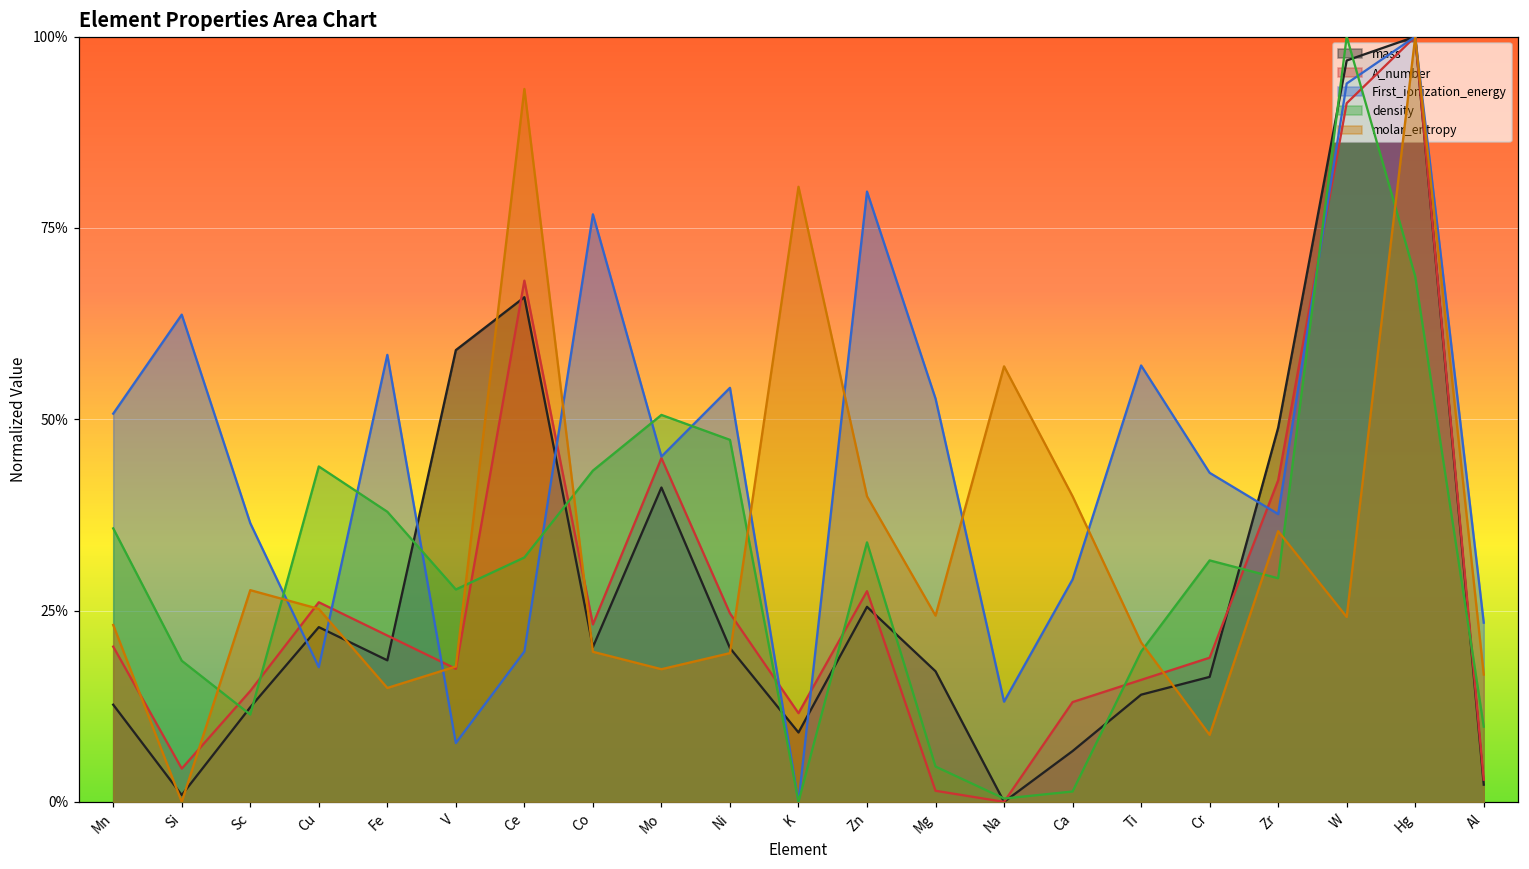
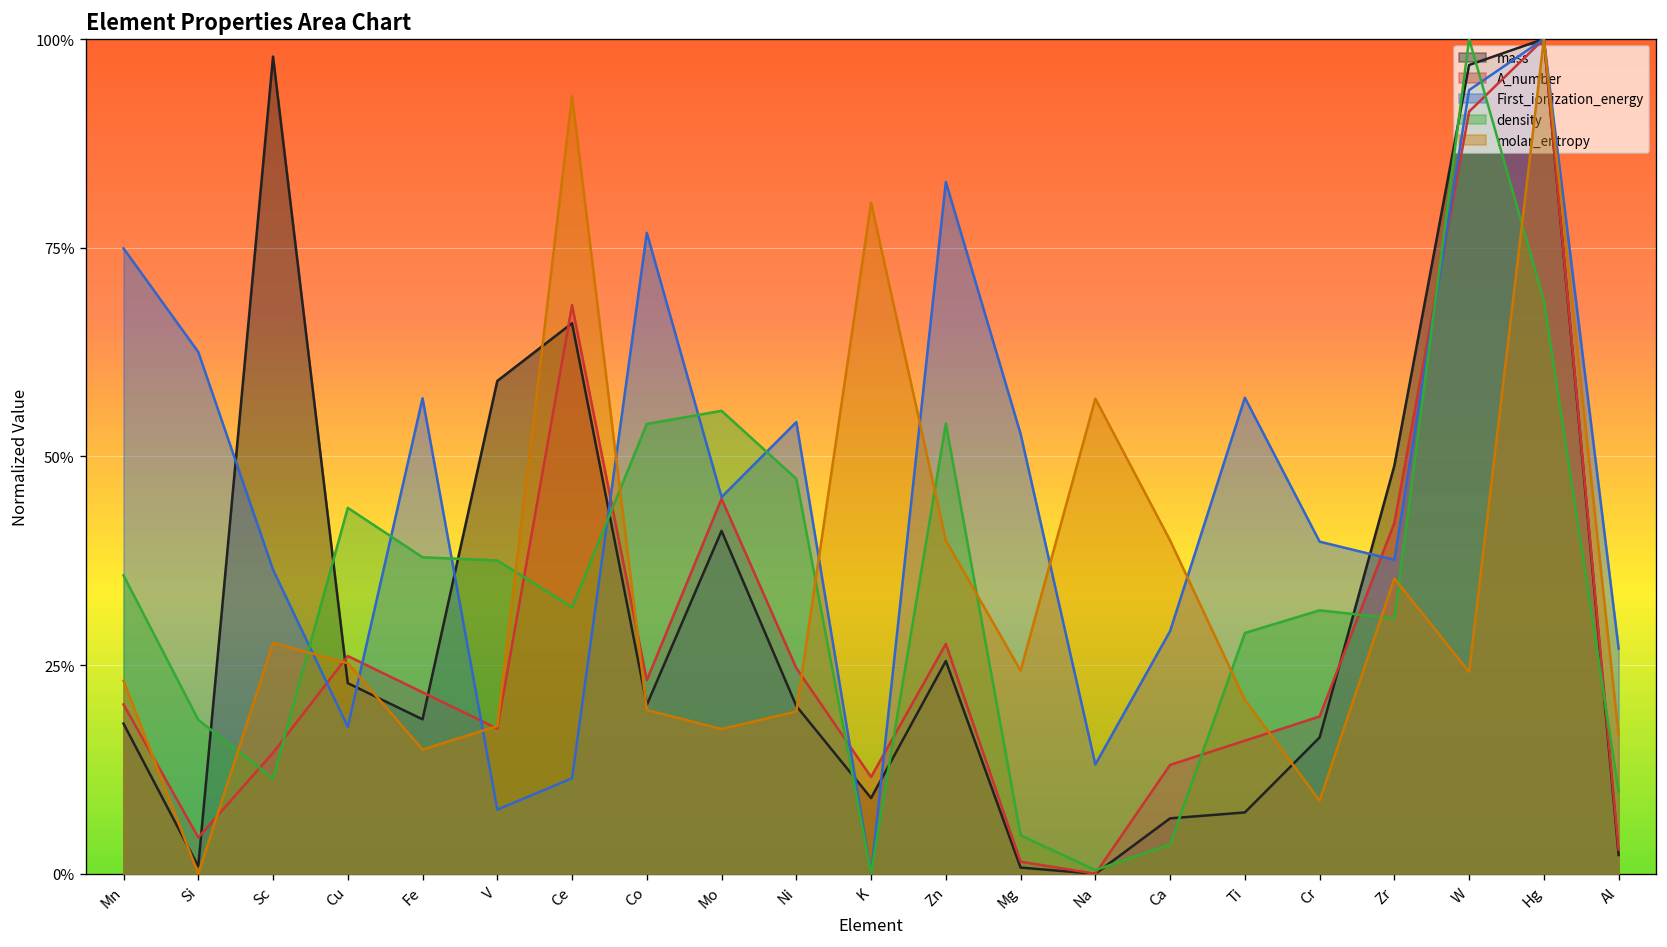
  {
    "mass": {
-     "Mn": "13%",
+     "Mn": "18%",
      "Si": "1%",
-     "Sc": "12%",
+     "Sc": "98%",
      "Cu": "23%",
      "Fe": "18%",
      "V": "59%",
      "Ce": "66%",
      "Co": "20%",
      "Mo": "41%",
      "Ni": "20%",
      "K": "9%",
      "Zn": "25%",
-     "Mg": "17%",
+     "Mg": "1%",
      "Ca": "7%",
-     "Ti": "14%",
+     "Ti": "7%",
      "Cr": "16%",
      "Zr": "49%",
      "Al": "2%"
    },
    "First_ionization_energy": {
-     "Mn": "51%",
-     "Si": "64%",
+     "Mn": "75%",
+     "Si": "63%",
      "Sc": "36%",
      "Cu": "18%",
-     "Fe": "58%",
+     "Fe": "57%",
      "V": "8%",
-     "Ce": "20%",
+     "Ce": "11%",
      "Co": "77%",
      "Ni": "54%",
-     "Zn": "80%",
+     "Zn": "83%",
      "Mg": "53%",
      "Na": "13%",
      "Ca": "29%",
      "Ti": "57%",
-     "Cr": "43%",
+     "Cr": "40%",
      "Zr": "38%",
-     "Al": "23%"
+     "Al": "27%"
    },
    "density": {
      "Mn": "36%",
      "Si": "18%",
      "Sc": "11%",
      "Cu": "44%",
      "Fe": "38%",
-     "V": "28%",
+     "V": "38%",
      "Ce": "32%",
-     "Co": "43%",
-     "Mo": "51%",
+     "Co": "54%",
+     "Mo": "55%",
      "Ni": "47%",
-     "Zn": "34%",
+     "Zn": "54%",
      "Mg": "5%",
      "Na": "0%",
-     "Ca": "1%",
-     "Ti": "20%",
+     "Ca": "4%",
+     "Ti": "29%",
      "Cr": "32%",
-     "Zr": "29%",
+     "Zr": "31%",
      "W": "100%",
      "Hg": "69%",
      "Al": "10%"
    }
  }
